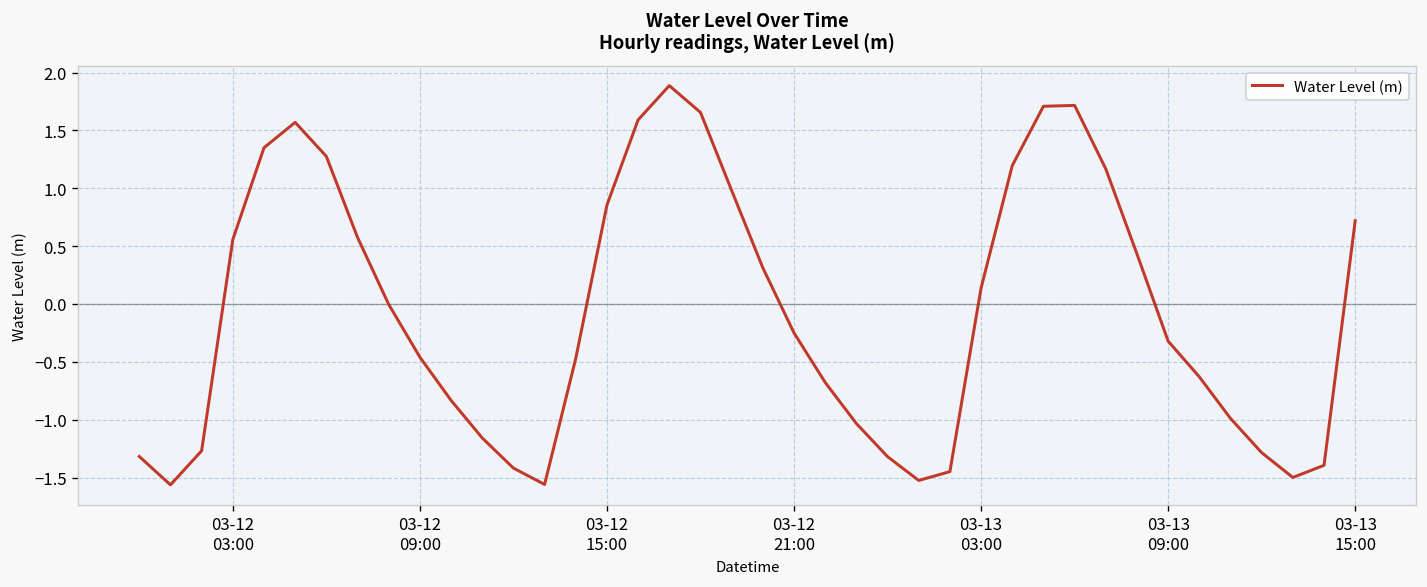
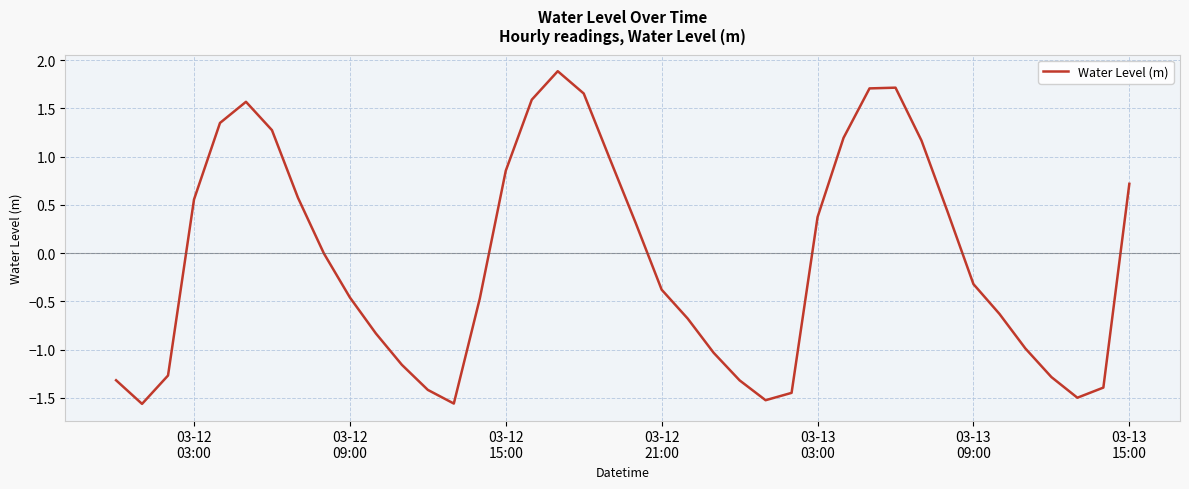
  {
    "03-12 03:00": 0.6,
    "03-12 09:00": -0.5,
    "03-12 15:00": 0.9,
-   "03-12 21:00": -0.3,
-   "03-13 03:00": 0.1,
+   "03-12 21:00": -0.4,
+   "03-13 03:00": 0.4,
    "03-13 09:00": -0.3,
    "03-13 15:00": 0.7
  }
